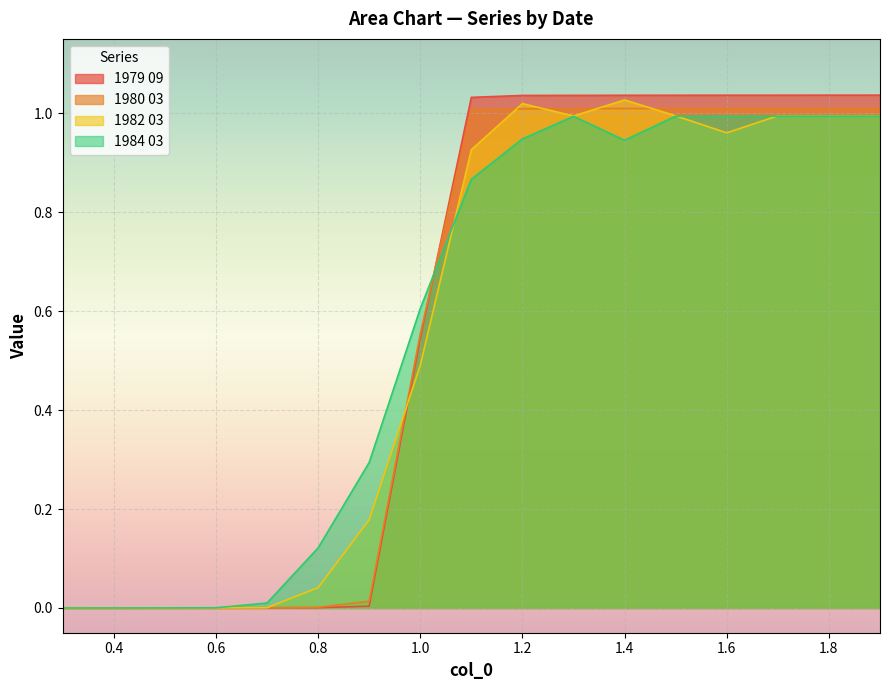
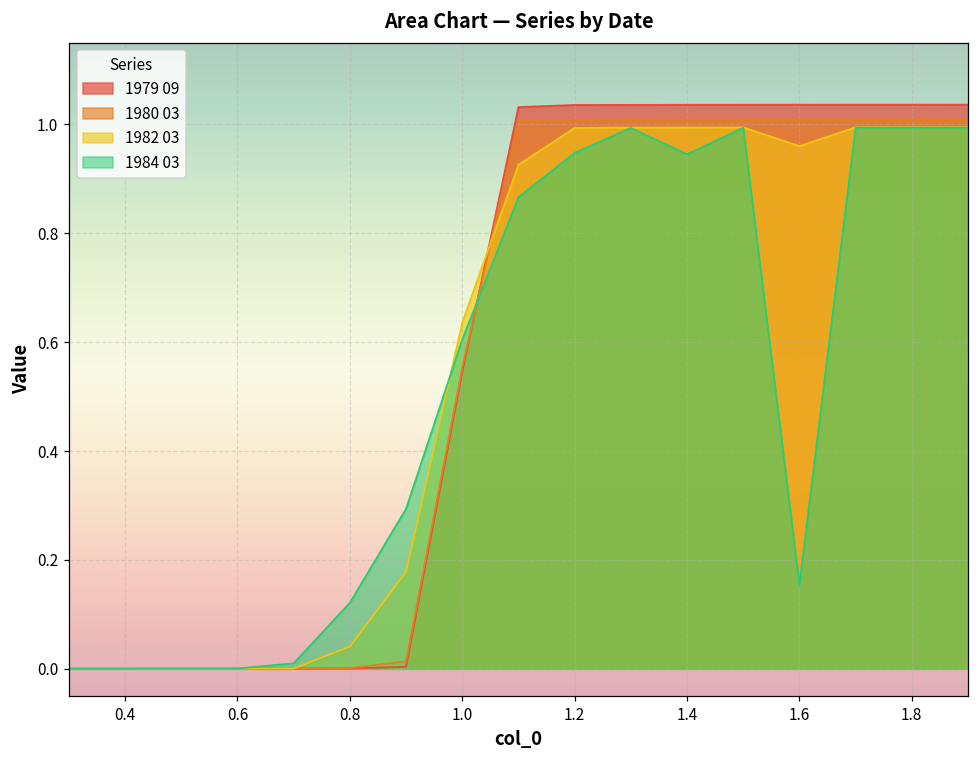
  {
    "1982 03": {
      "0.8": 0.04,
-     "1.0": 0.49,
-     "1.2": 1.02,
-     "1.4": 1.03,
+     "1.0": 0.64,
+     "1.2": 0.99,
+     "1.4": 0.99,
      "1.6": 0.96
    },
    "1984 03": {
      "0.8": 0.12,
      "1.0": 0.60,
      "1.2": 0.95,
      "1.4": 0.95,
-     "1.6": 0.99
+     "1.6": 0.15
    }
  }
